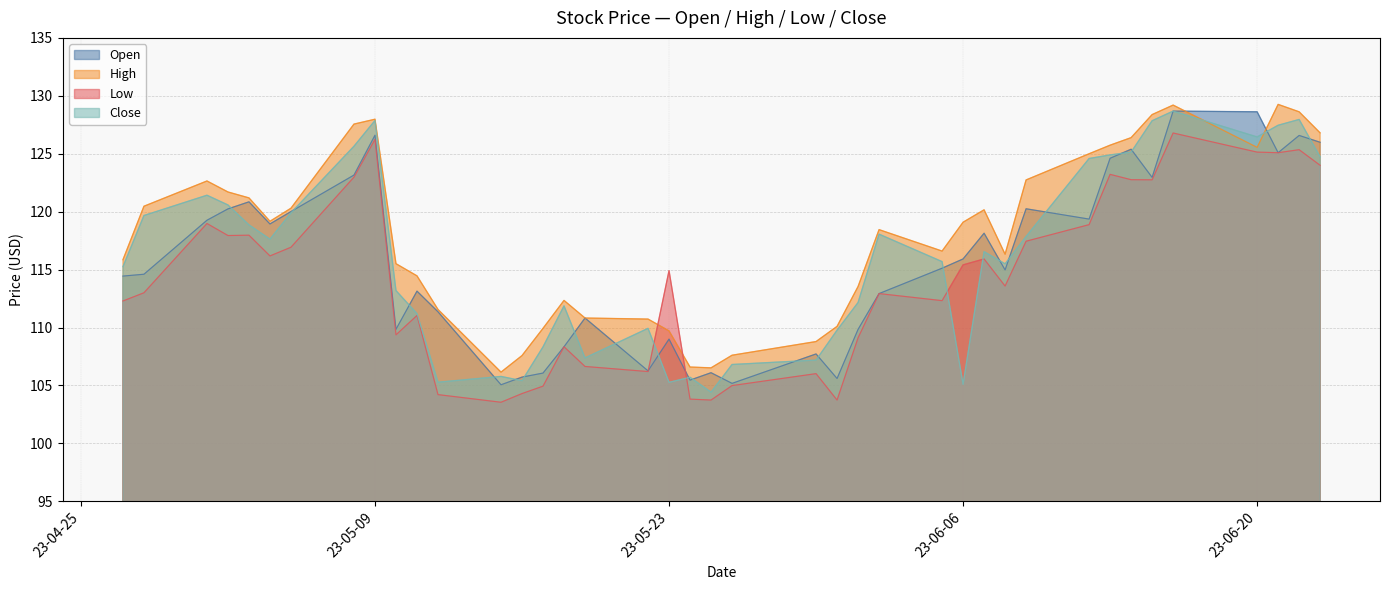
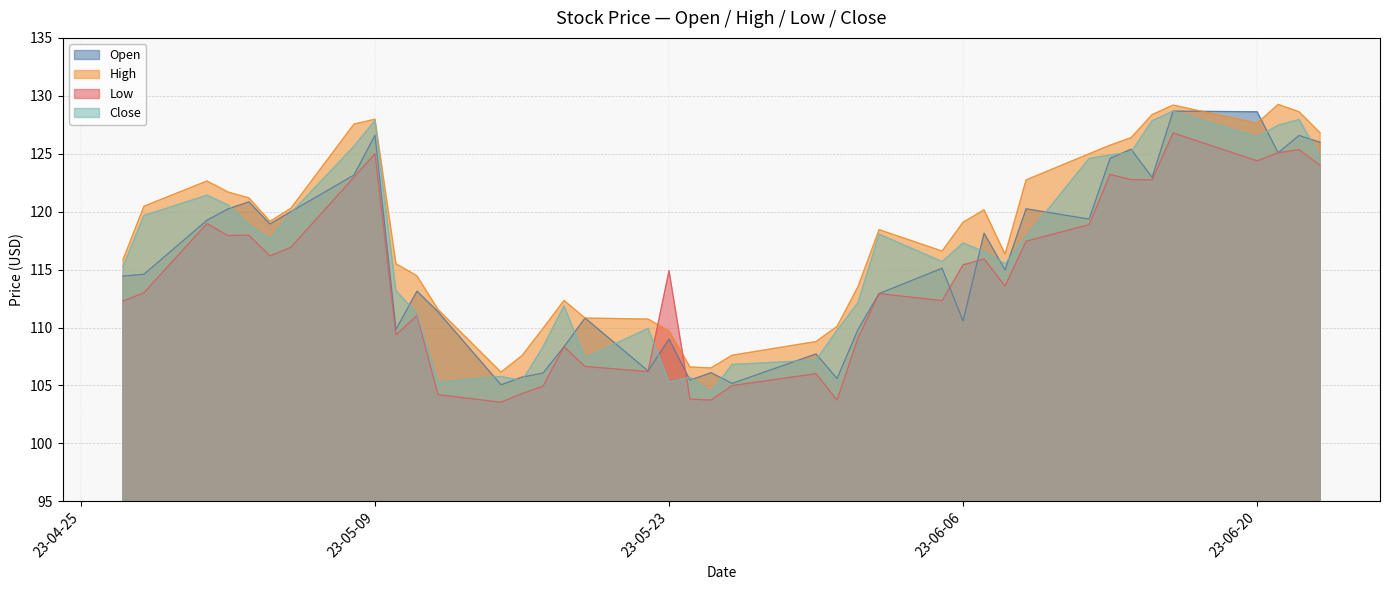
  {
    "Open": {
      "23-05-09": 126.6,
      "23-05-23": 109.0,
-     "23-06-06": 115.9,
+     "23-06-06": 110.6,
      "23-06-20": 128.6
    },
    "High": {
      "23-05-23": 109.7,
      "23-06-06": 119.1,
-     "23-06-20": 125.6
+     "23-06-20": 127.6
    },
    "Low": {
-     "23-05-09": 126.2,
+     "23-05-09": 125.0,
      "23-05-23": 114.9,
      "23-06-06": 115.4,
-     "23-06-20": 125.1
+     "23-06-20": 124.4
    },
    "Close": {
      "23-05-23": 105.3,
-     "23-06-06": 105.1,
+     "23-06-06": 117.3,
      "23-06-20": 126.5
    }
  }
